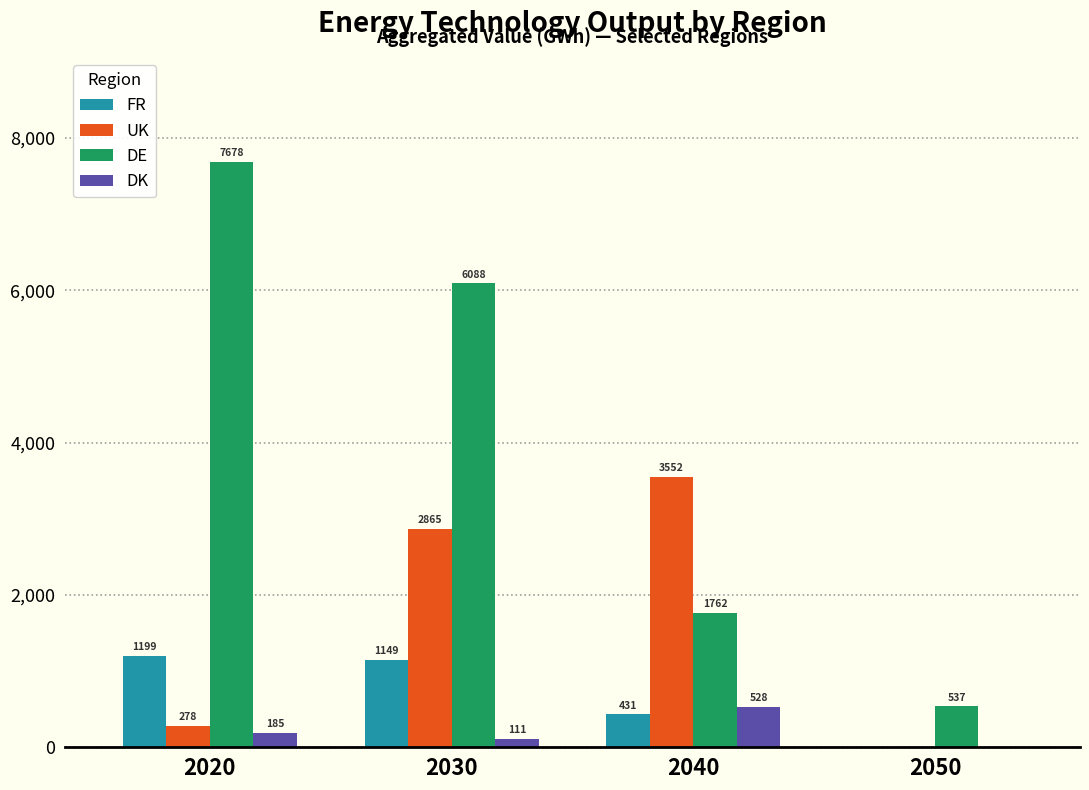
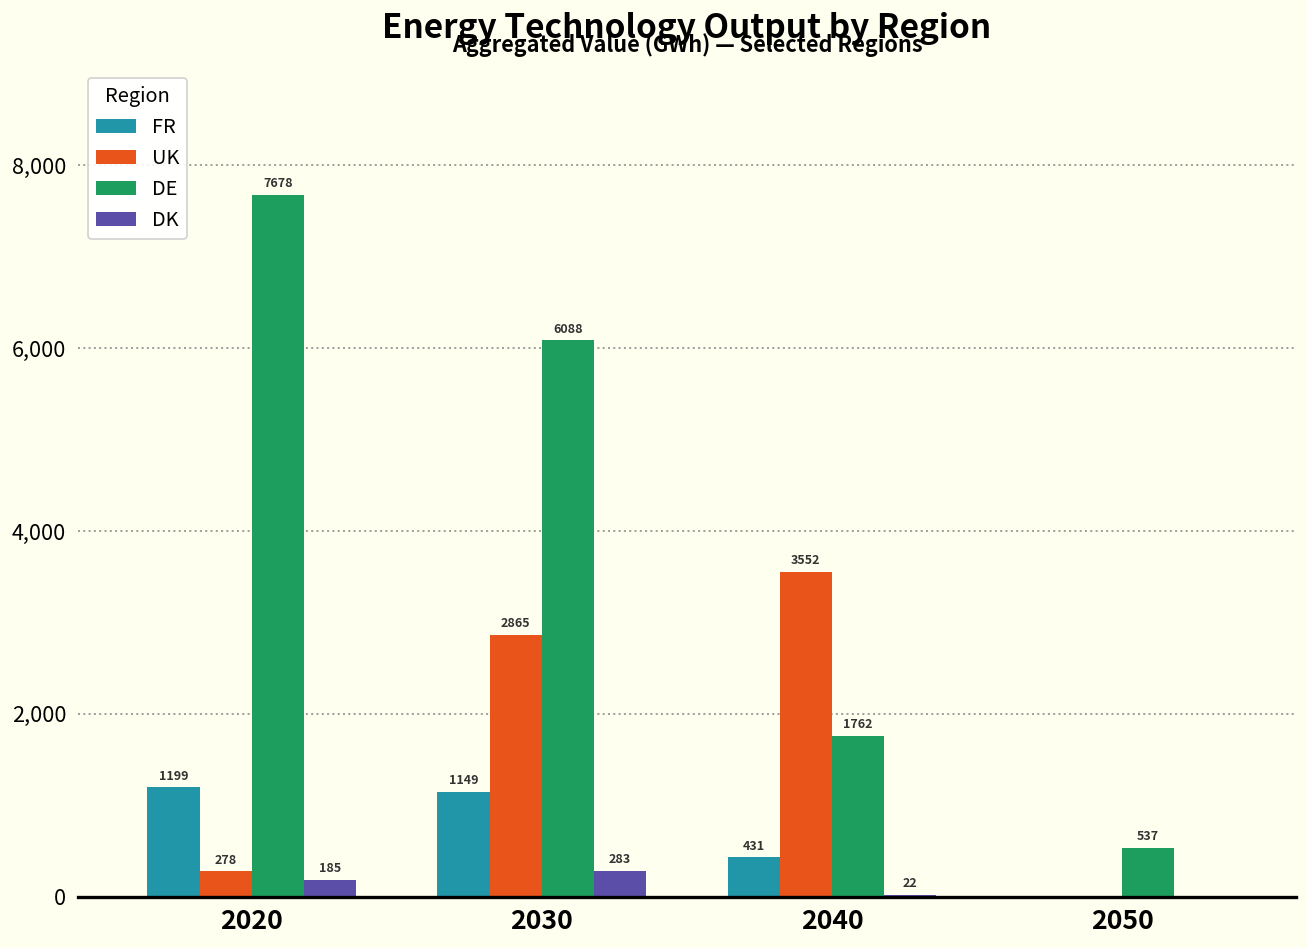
  {
    "FR": {
      "2020": 1199,
      "2030": 1149,
      "2040": 431
    },
    "UK": {
      "2020": 278,
      "2030": 2865,
      "2040": 3552
    },
    "DE": {
      "2020": 7678,
      "2030": 6088,
      "2040": 1762,
      "2050": 537
    },
    "DK": {
      "2020": 185,
-     "2030": 111,
-     "2040": 528
+     "2030": 283,
+     "2040": 22
    }
  }
